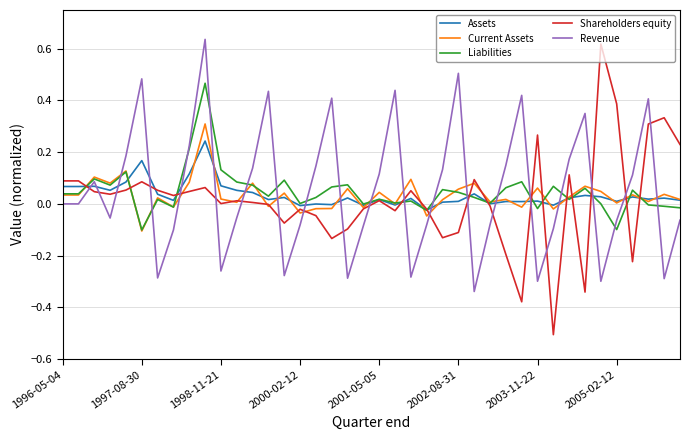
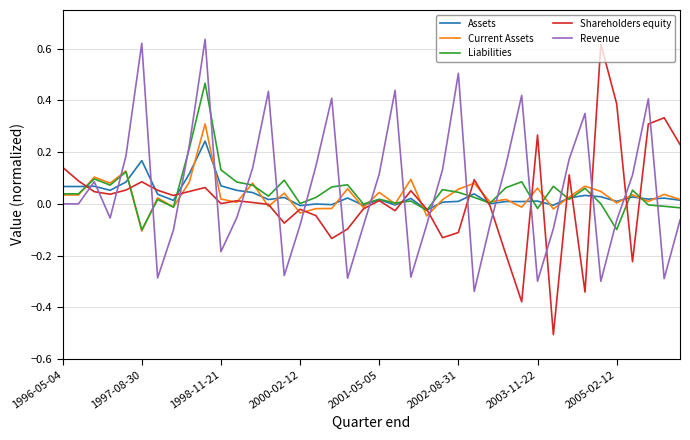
  {
    "Assets": {
      "1996-05-04": 0.07,
      "1997-08-30": 0.17,
      "1998-11-21": 0.07,
      "2002-08-31": 0.01,
      "2003-11-22": 0.01
    },
    "Current Assets": {
      "1998-11-21": 0.02,
      "2000-02-12": -0.04,
      "2001-05-05": 0.04,
      "2002-08-31": 0.06,
      "2003-11-22": 0.06
    },
    "Liabilities": {
      "1998-11-21": 0.13,
      "2002-08-31": 0.04,
      "2003-11-22": -0.02,
      "2005-02-12": -0.10
    },
    "Shareholders equity": {
-     "1996-05-04": 0.09,
+     "1996-05-04": 0.14,
      "1997-08-30": 0.09,
      "1998-11-21": 0.00,
      "2000-02-12": -0.02,
      "2002-08-31": -0.11,
      "2003-11-22": 0.27,
      "2005-02-12": 0.39
    },
    "Revenue": {
      "1996-05-04": 0.00,
-     "1997-08-30": 0.48,
-     "1998-11-21": -0.26,
+     "1997-08-30": 0.62,
+     "1998-11-21": -0.18,
      "2000-02-12": -0.08,
      "2001-05-05": 0.12,
      "2002-08-31": 0.50,
      "2003-11-22": -0.30,
      "2005-02-12": -0.06
    }
  }
